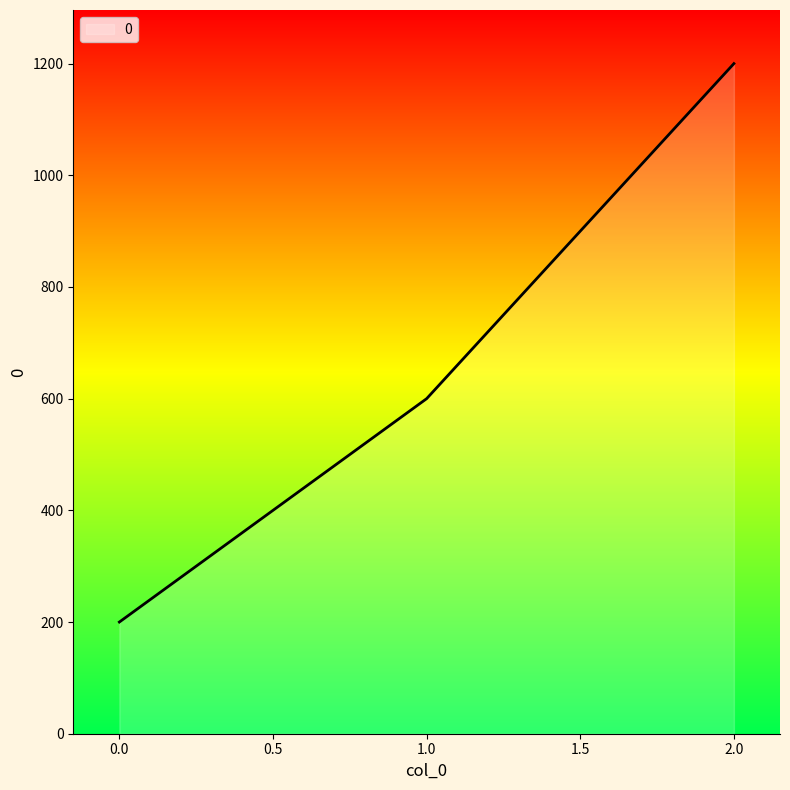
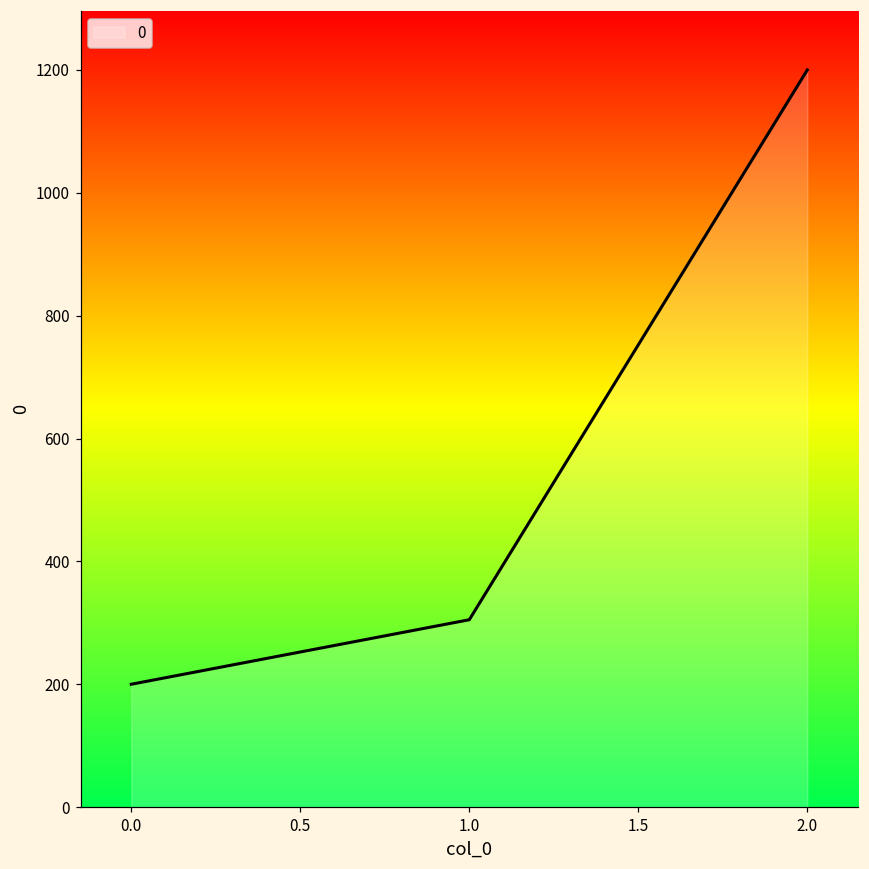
  {
    "0.0": 200,
-   "1.0": 600,
+   "1.0": 310,
    "2.0": 1200
  }
